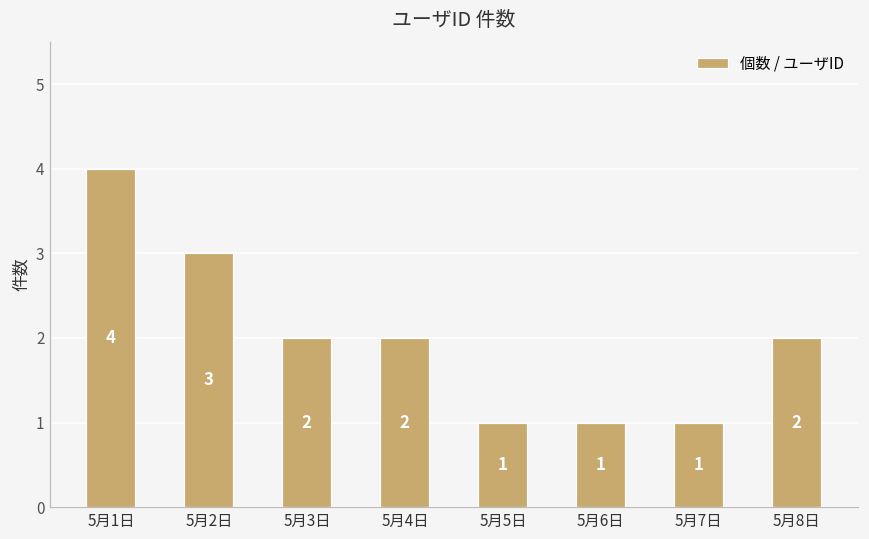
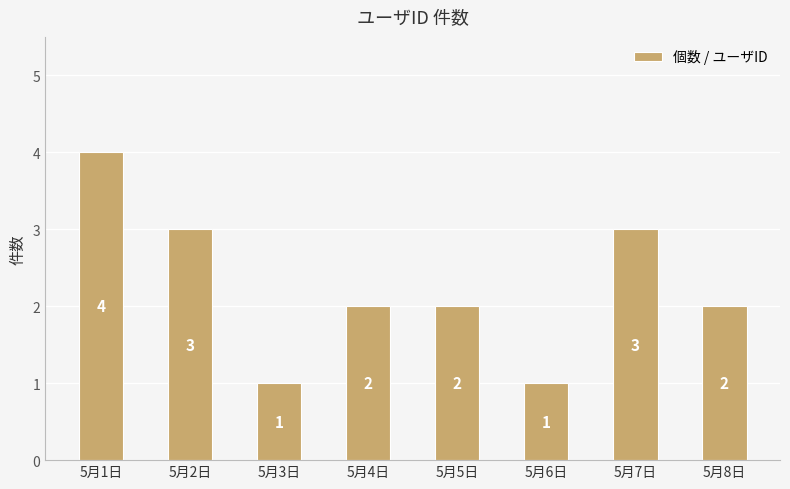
  {
    "5月1日": 4,
    "5月2日": 3,
-   "5月3日": 2,
+   "5月3日": 1,
    "5月4日": 2,
-   "5月5日": 1,
+   "5月5日": 2,
    "5月6日": 1,
-   "5月7日": 1,
+   "5月7日": 3,
    "5月8日": 2
  }
